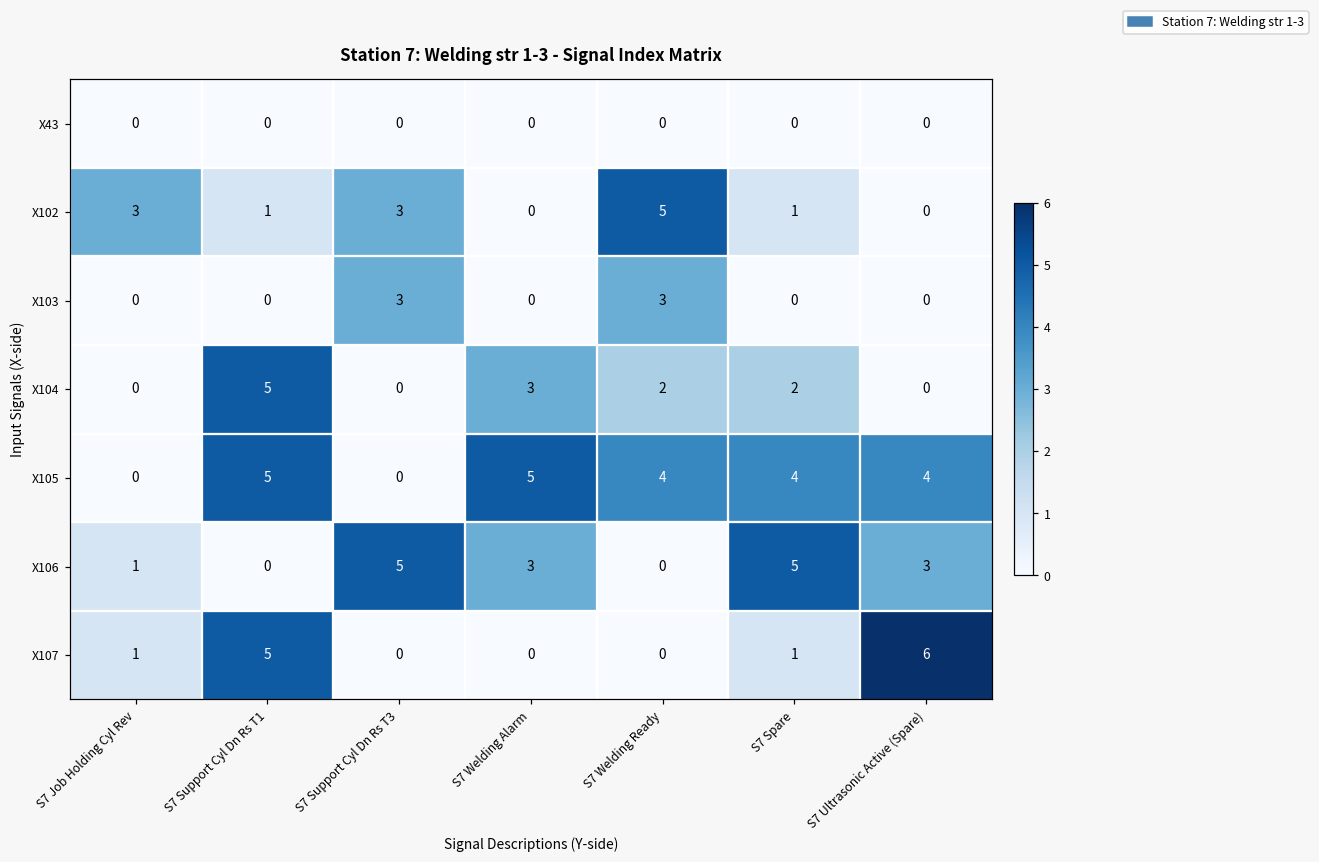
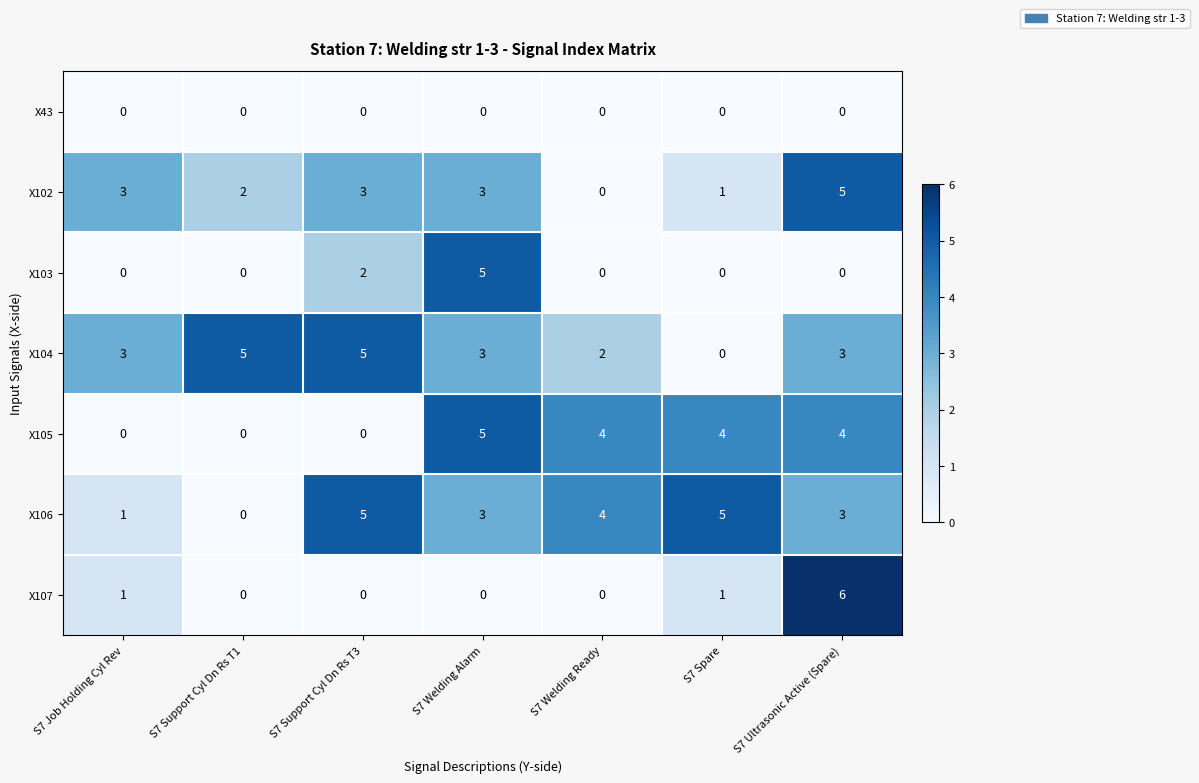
  {
    "X43": {
      "S7 Job Holding Cyl Rev": 0,
      "S7 Support Cyl Dn Rs T1": 0,
      "S7 Support Cyl Dn Rs T3": 0,
      "S7 Welding Alarm": 0,
      "S7 Welding Ready": 0,
      "S7 Spare": 0,
      "S7 Ultrasonic Active (Spare)": 0
    },
    "X102": {
      "S7 Job Holding Cyl Rev": 3,
-     "S7 Support Cyl Dn Rs T1": 1,
+     "S7 Support Cyl Dn Rs T1": 2,
      "S7 Support Cyl Dn Rs T3": 3,
-     "S7 Welding Alarm": 0,
-     "S7 Welding Ready": 5,
+     "S7 Welding Alarm": 3,
+     "S7 Welding Ready": 0,
      "S7 Spare": 1,
-     "S7 Ultrasonic Active (Spare)": 0
+     "S7 Ultrasonic Active (Spare)": 5
    },
    "X103": {
      "S7 Job Holding Cyl Rev": 0,
      "S7 Support Cyl Dn Rs T1": 0,
-     "S7 Support Cyl Dn Rs T3": 3,
-     "S7 Welding Alarm": 0,
-     "S7 Welding Ready": 3,
+     "S7 Support Cyl Dn Rs T3": 2,
+     "S7 Welding Alarm": 5,
+     "S7 Welding Ready": 0,
      "S7 Spare": 0,
      "S7 Ultrasonic Active (Spare)": 0
    },
    "X104": {
-     "S7 Job Holding Cyl Rev": 0,
+     "S7 Job Holding Cyl Rev": 3,
      "S7 Support Cyl Dn Rs T1": 5,
-     "S7 Support Cyl Dn Rs T3": 0,
+     "S7 Support Cyl Dn Rs T3": 5,
      "S7 Welding Alarm": 3,
      "S7 Welding Ready": 2,
-     "S7 Spare": 2,
-     "S7 Ultrasonic Active (Spare)": 0
+     "S7 Spare": 0,
+     "S7 Ultrasonic Active (Spare)": 3
    },
    "X105": {
      "S7 Job Holding Cyl Rev": 0,
-     "S7 Support Cyl Dn Rs T1": 5,
+     "S7 Support Cyl Dn Rs T1": 0,
      "S7 Support Cyl Dn Rs T3": 0,
      "S7 Welding Alarm": 5,
      "S7 Welding Ready": 4,
      "S7 Spare": 4,
      "S7 Ultrasonic Active (Spare)": 4
    },
    "X106": {
      "S7 Job Holding Cyl Rev": 1,
      "S7 Support Cyl Dn Rs T1": 0,
      "S7 Support Cyl Dn Rs T3": 5,
      "S7 Welding Alarm": 3,
-     "S7 Welding Ready": 0,
+     "S7 Welding Ready": 4,
      "S7 Spare": 5,
      "S7 Ultrasonic Active (Spare)": 3
    },
    "X107": {
      "S7 Job Holding Cyl Rev": 1,
-     "S7 Support Cyl Dn Rs T1": 5,
+     "S7 Support Cyl Dn Rs T1": 0,
      "S7 Support Cyl Dn Rs T3": 0,
      "S7 Welding Alarm": 0,
      "S7 Welding Ready": 0,
      "S7 Spare": 1,
      "S7 Ultrasonic Active (Spare)": 6
    }
  }
